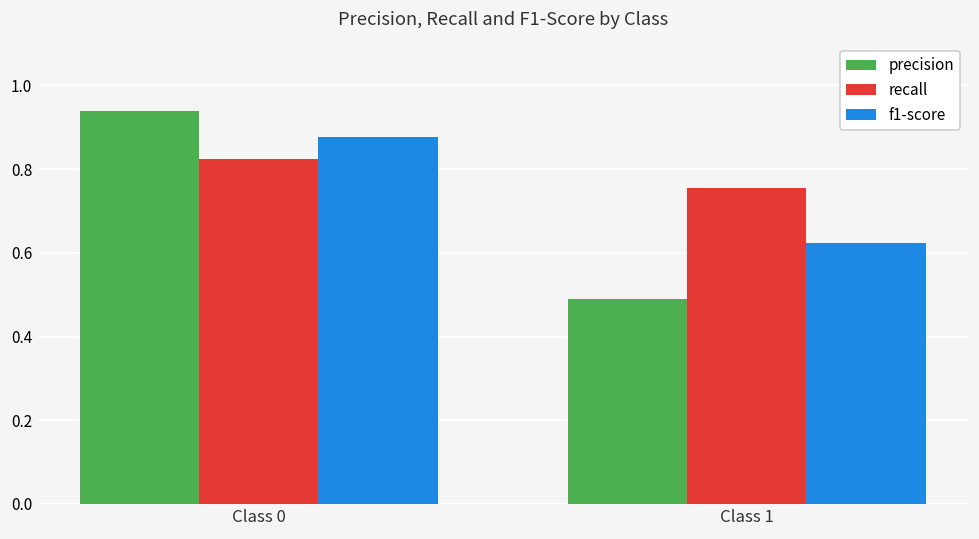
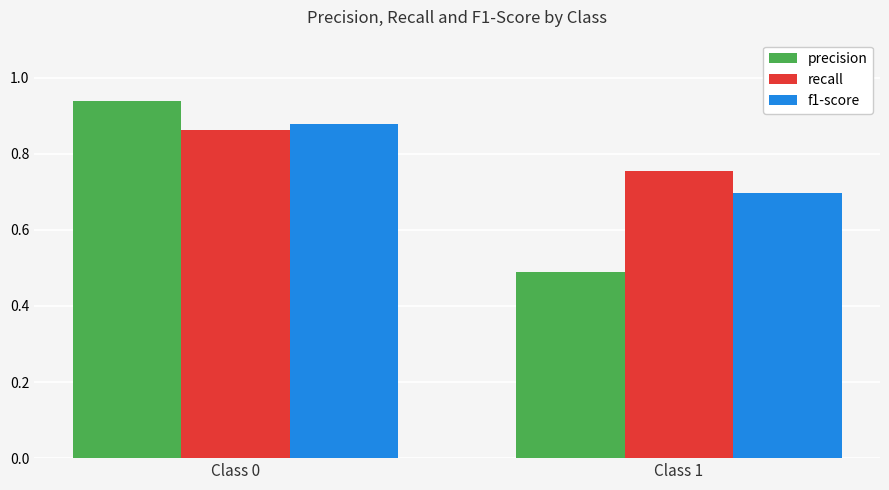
  {
    "precision": {
      "Class 0": 0.94,
      "Class 1": 0.49
    },
    "recall": {
-     "Class 0": 0.82,
+     "Class 0": 0.86,
      "Class 1": 0.75
    },
    "f1-score": {
      "Class 0": 0.88,
-     "Class 1": 0.62
+     "Class 1": 0.70
    }
  }
